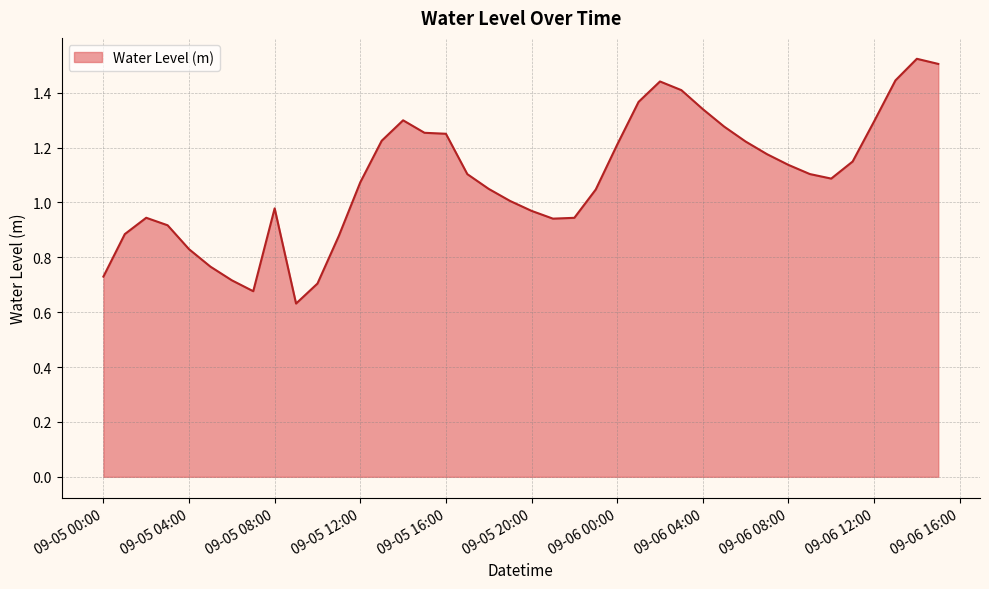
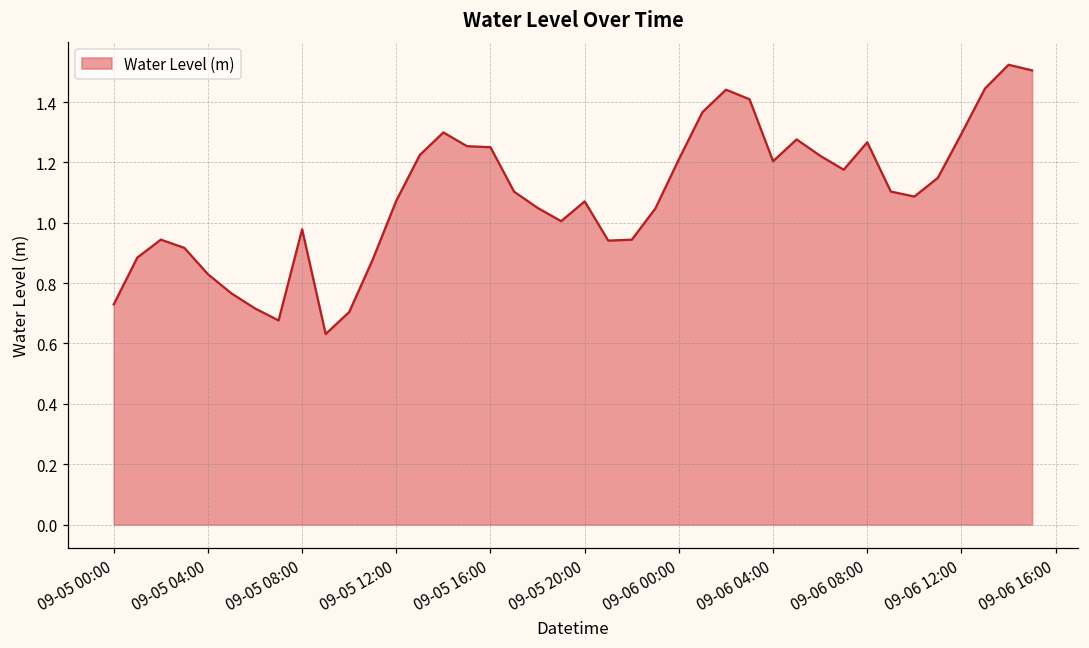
  {
    "09-05 00:00": 0.73,
    "09-05 04:00": 0.83,
    "09-05 08:00": 0.98,
    "09-05 12:00": 1.07,
    "09-05 16:00": 1.25,
-   "09-05 20:00": 0.97,
+   "09-05 20:00": 1.07,
    "09-06 00:00": 1.21,
-   "09-06 04:00": 1.34,
-   "09-06 08:00": 1.14,
+   "09-06 04:00": 1.20,
+   "09-06 08:00": 1.27,
    "09-06 12:00": 1.29
  }
